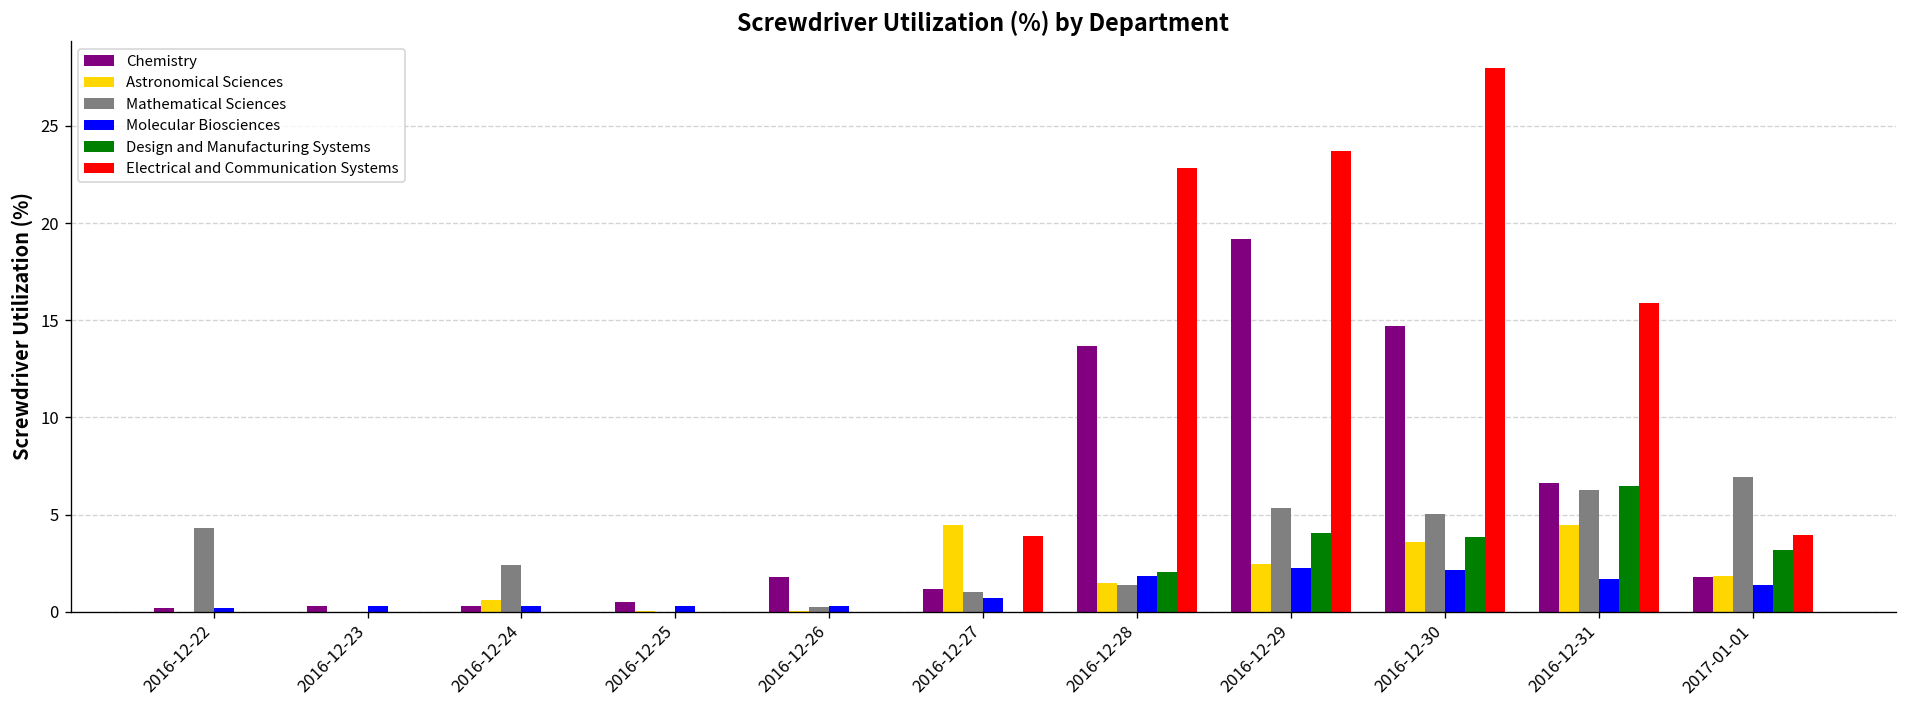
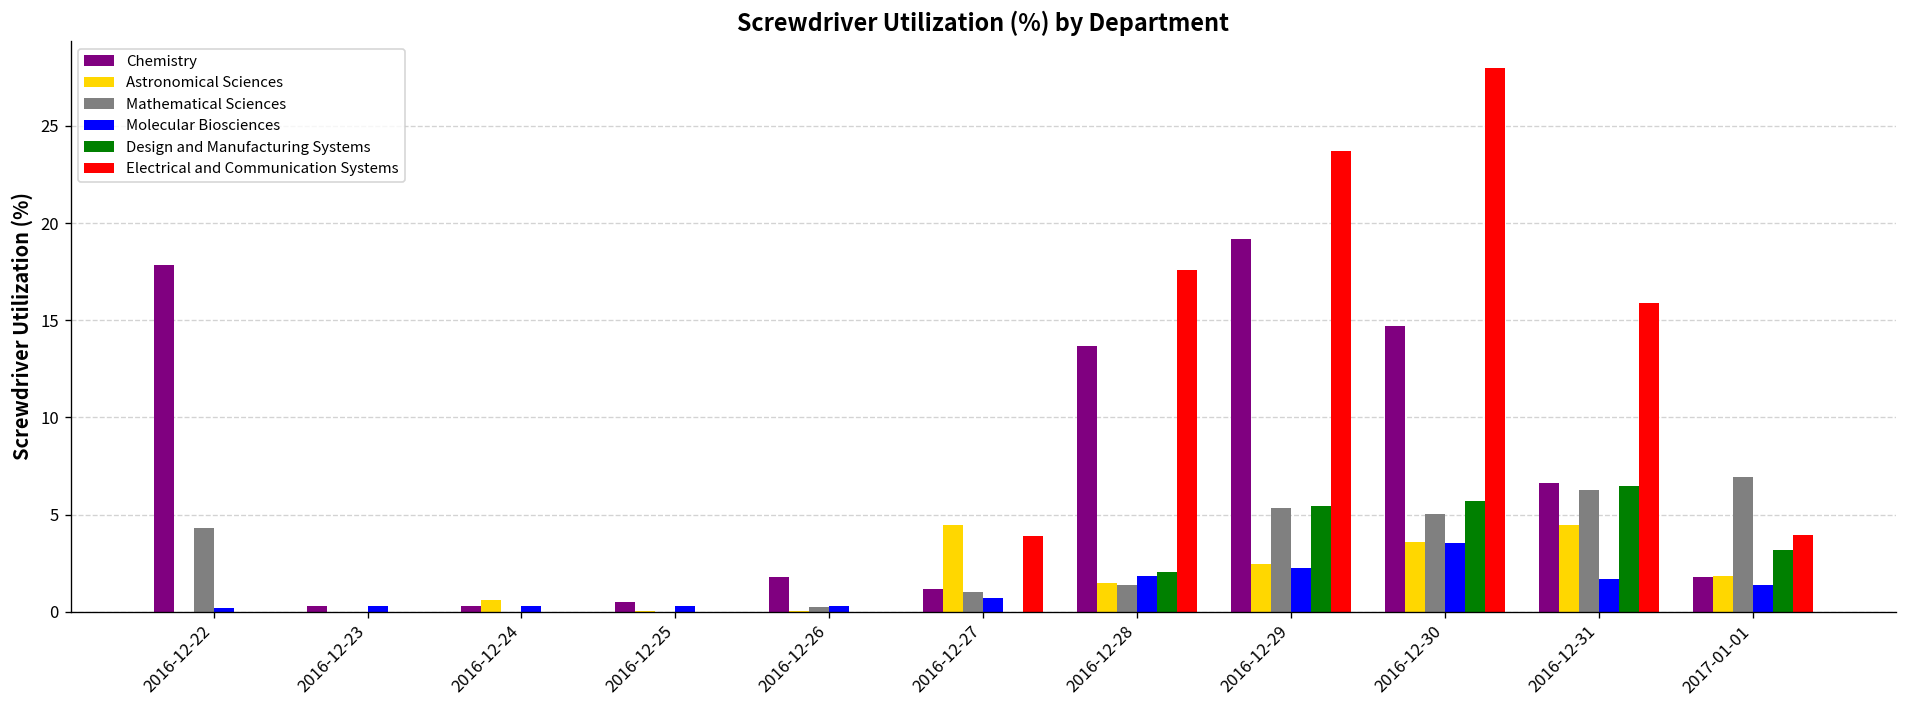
  {
    "Chemistry": {
-     "2016-12-22": 0.2,
+     "2016-12-22": 17.8,
      "2016-12-23": 0.3,
      "2016-12-24": 0.3,
      "2016-12-25": 0.5,
      "2016-12-26": 1.8,
      "2016-12-27": 1.2,
      "2016-12-28": 13.7,
      "2016-12-29": 19.2,
      "2016-12-30": 14.7,
      "2016-12-31": 6.6,
      "2017-01-01": 1.8
    },
    "Astronomical Sciences": {
      "2016-12-22": 0.0,
      "2016-12-24": 0.6,
      "2016-12-27": 4.5,
      "2016-12-28": 1.5,
      "2016-12-29": 2.4,
      "2016-12-30": 3.6,
      "2016-12-31": 4.5,
      "2017-01-01": 1.9
    },
    "Mathematical Sciences": {
      "2016-12-22": 4.3,
      "2016-12-23": 0.0,
-     "2016-12-24": 2.4,
+     "2016-12-24": 0.0,
      "2016-12-25": 0.0,
      "2016-12-26": 0.2,
      "2016-12-27": 1.0,
      "2016-12-28": 1.4,
      "2016-12-29": 5.3,
      "2016-12-30": 5.0,
      "2016-12-31": 6.3,
      "2017-01-01": 6.9
    },
    "Molecular Biosciences": {
      "2016-12-22": 0.2,
      "2016-12-23": 0.3,
      "2016-12-24": 0.3,
      "2016-12-25": 0.3,
      "2016-12-26": 0.3,
      "2016-12-27": 0.7,
      "2016-12-28": 1.8,
      "2016-12-29": 2.2,
-     "2016-12-30": 2.2,
+     "2016-12-30": 3.5,
      "2016-12-31": 1.7,
      "2017-01-01": 1.4
    },
    "Design and Manufacturing Systems": {
      "2016-12-22": 0.0,
      "2016-12-23": 0.0,
      "2016-12-24": 0.0,
      "2016-12-25": 0.0,
      "2016-12-26": 0.0,
      "2016-12-27": 0.0,
      "2016-12-28": 2.0,
-     "2016-12-29": 4.1,
-     "2016-12-30": 3.9,
+     "2016-12-29": 5.4,
+     "2016-12-30": 5.7,
      "2016-12-31": 6.5,
      "2017-01-01": 3.2
    },
    "Electrical and Communication Systems": {
      "2016-12-22": 0.0,
      "2016-12-23": 0.0,
      "2016-12-24": 0.0,
      "2016-12-25": 0.0,
      "2016-12-26": 0.0,
      "2016-12-27": 3.9,
-     "2016-12-28": 22.8,
+     "2016-12-28": 17.6,
      "2016-12-29": 23.7,
      "2016-12-30": 28.0,
      "2016-12-31": 15.9,
      "2017-01-01": 4.0
    }
  }
